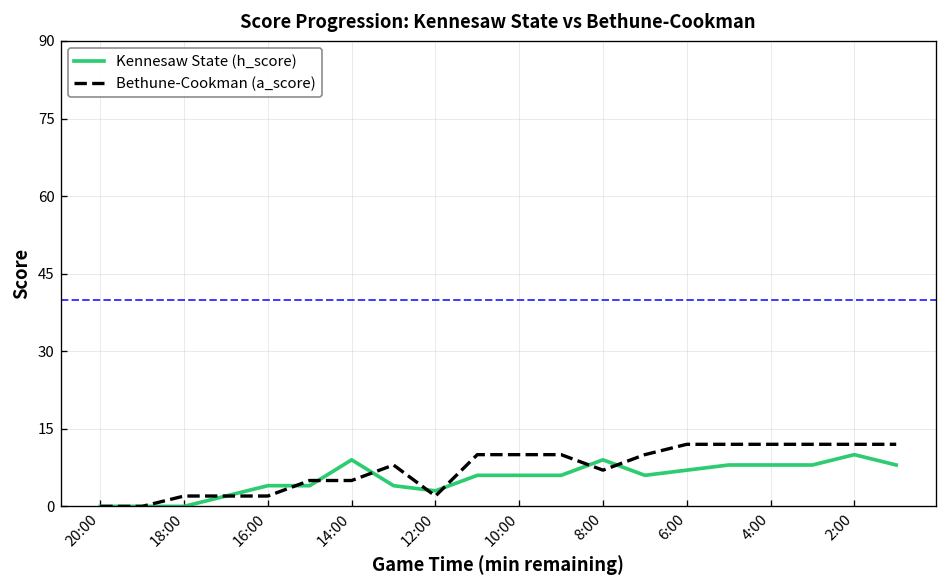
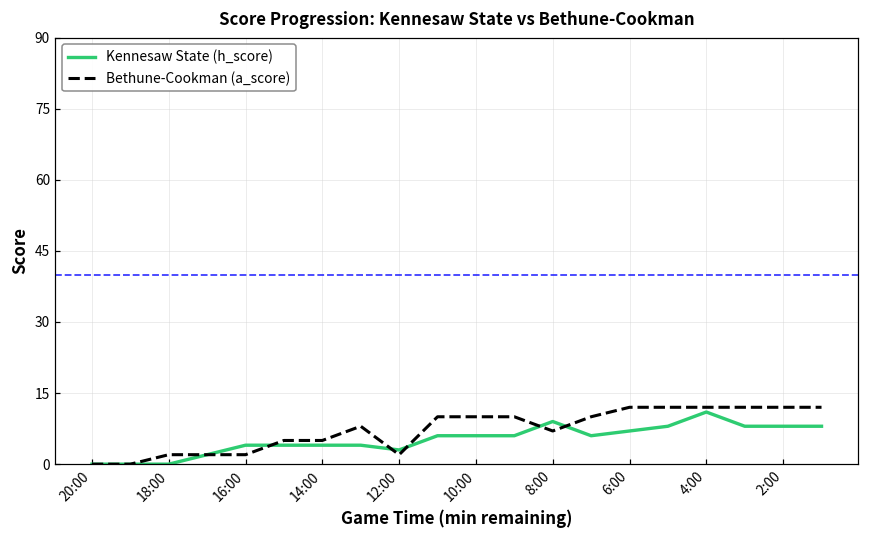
  {
    "Kennesaw State (h_score)": {
      "18:00": 0,
      "16:00": 4,
-     "14:00": 9,
+     "14:00": 4,
      "12:00": 3,
      "10:00": 6,
      "8:00": 9,
      "6:00": 7,
-     "4:00": 8,
-     "2:00": 10
+     "4:00": 11,
+     "2:00": 8
    },
    "Bethune-Cookman (a_score)": {
      "18:00": 2,
      "16:00": 2,
      "14:00": 5,
      "12:00": 2,
      "10:00": 10,
      "8:00": 7,
      "6:00": 12,
      "4:00": 12,
      "2:00": 12
    }
  }
